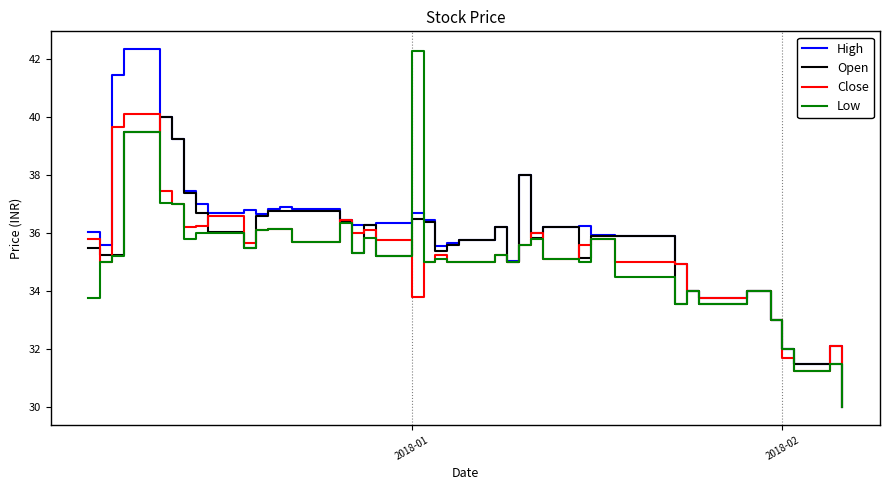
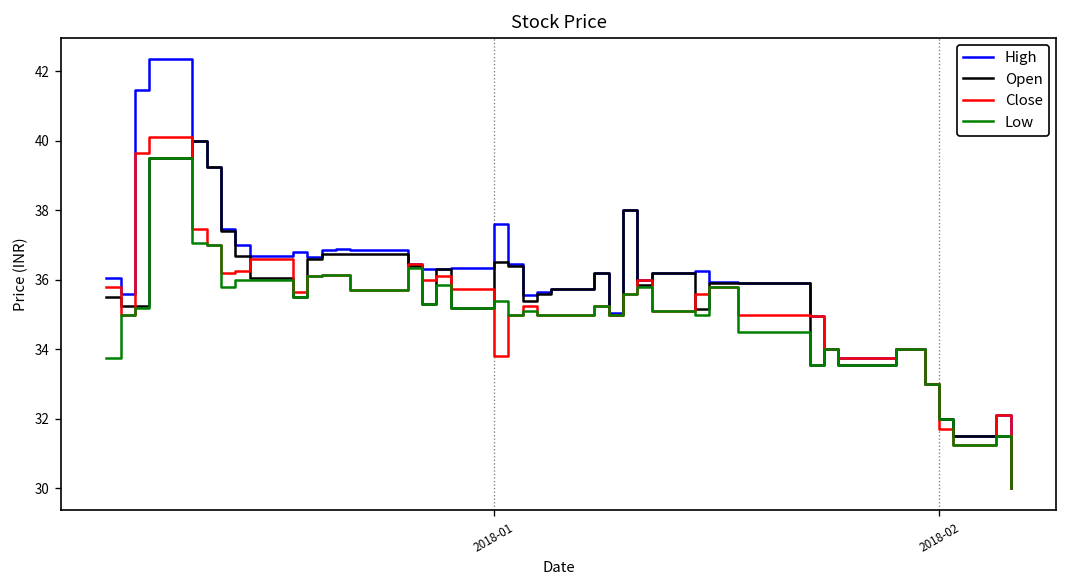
  {
    "High": {
-     "2018-01": 36.7
+     "2018-01": 37.6
    },
    "Open": {
      "2018-01": 36.5
    },
    "Close": {
      "2018-01": 33.8,
      "2018-02": 31.7
    },
    "Low": {
-     "2018-01": 42.3
+     "2018-01": 35.4
    }
  }
